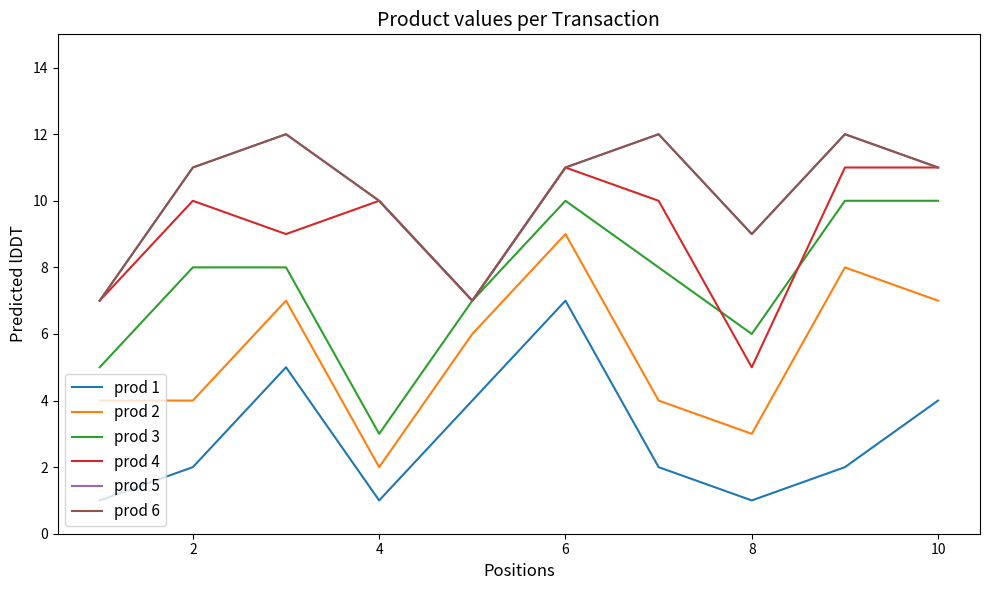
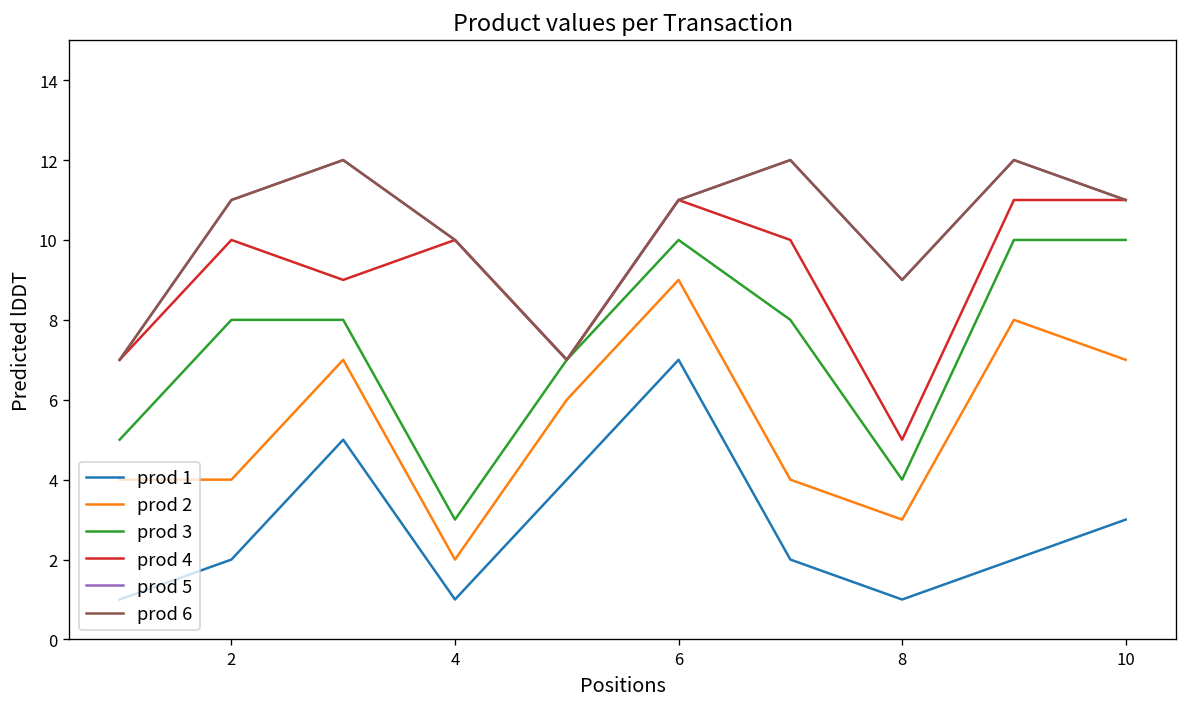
  {
    "prod 1": {
      "2": 2,
      "4": 1,
      "6": 7,
      "8": 1,
-     "10": 4
+     "10": 3
    },
    "prod 2": {
      "2": 4,
      "4": 2,
      "6": 9,
      "8": 3,
      "10": 7
    },
    "prod 3": {
      "2": 8,
      "4": 3,
      "6": 10,
-     "8": 6,
+     "8": 4,
      "10": 10
    },
    "prod 4": {
      "2": 10,
      "8": 5
    },
    "prod 6": {
      "2": 11,
      "8": 9
    }
  }
